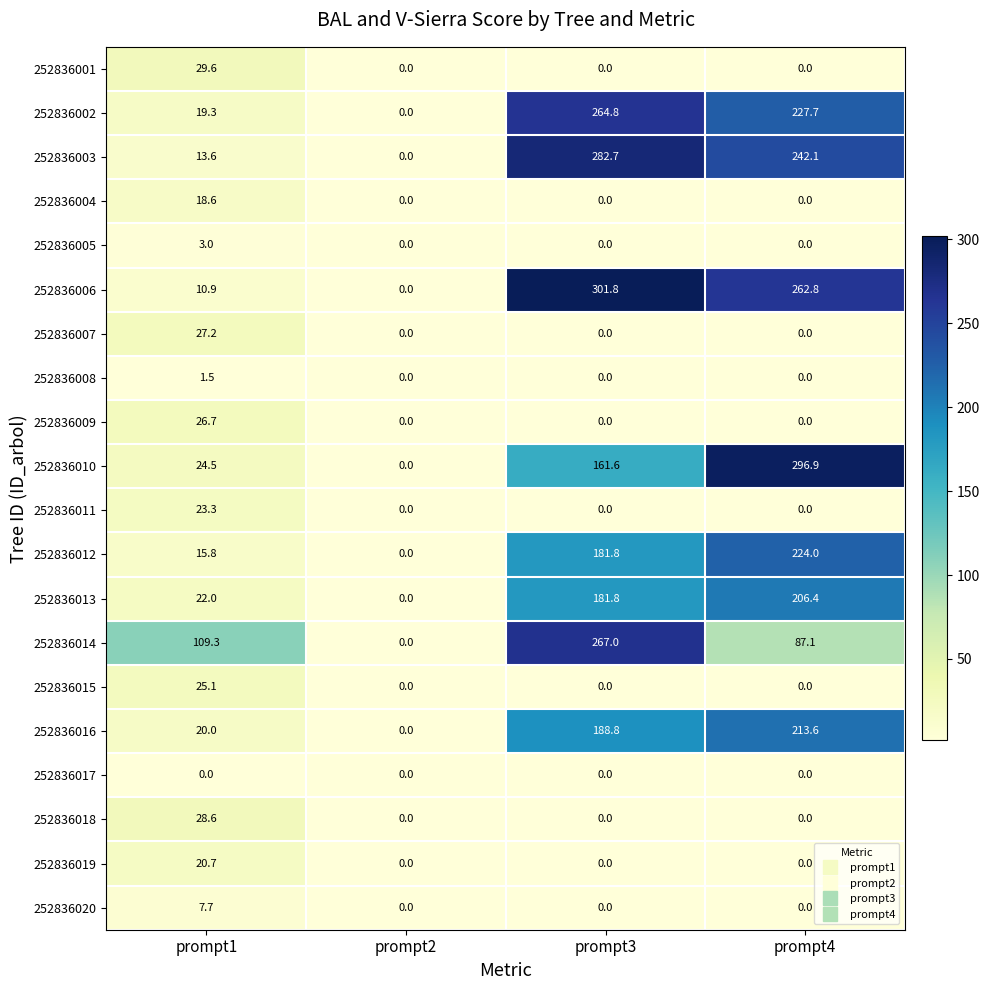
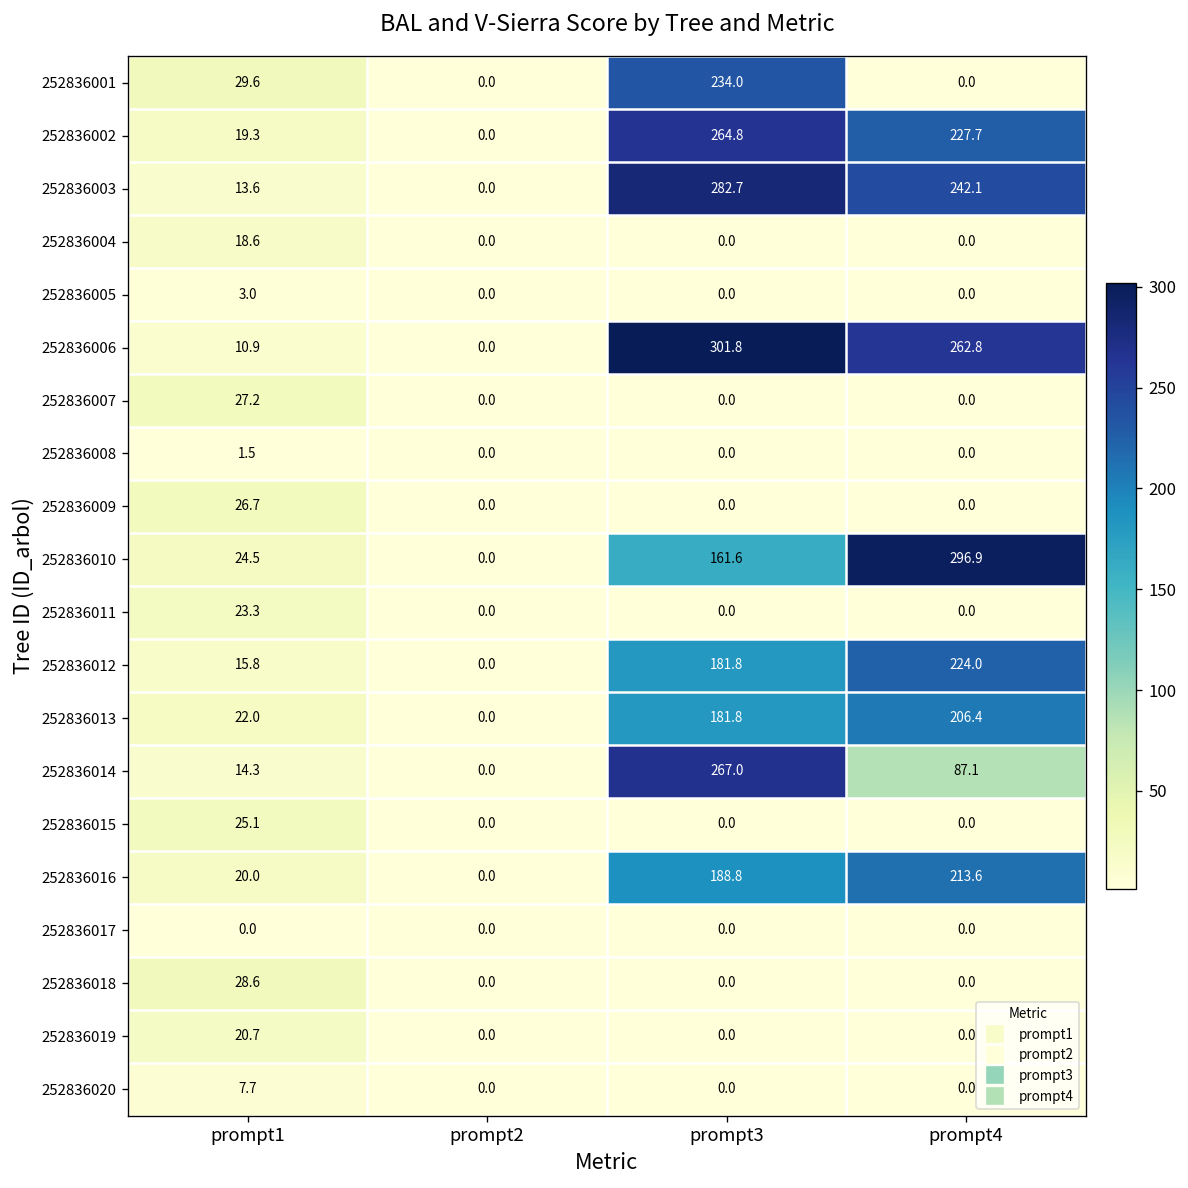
  {
    "252836001": {
      "prompt1": 29.6,
      "prompt2": 0.0,
-     "prompt3": 0.0,
+     "prompt3": 234.0,
      "prompt4": 0.0
    },
    "252836002": {
      "prompt1": 19.3,
      "prompt2": 0.0,
      "prompt3": 264.8,
      "prompt4": 227.7
    },
    "252836003": {
      "prompt1": 13.6,
      "prompt2": 0.0,
      "prompt3": 282.7,
      "prompt4": 242.1
    },
    "252836004": {
      "prompt1": 18.6,
      "prompt2": 0.0,
      "prompt3": 0.0,
      "prompt4": 0.0
    },
    "252836005": {
      "prompt1": 3.0,
      "prompt2": 0.0,
      "prompt3": 0.0,
      "prompt4": 0.0
    },
    "252836006": {
      "prompt1": 10.9,
      "prompt2": 0.0,
      "prompt3": 301.8,
      "prompt4": 262.8
    },
    "252836007": {
      "prompt1": 27.2,
      "prompt2": 0.0,
      "prompt3": 0.0,
      "prompt4": 0.0
    },
    "252836008": {
      "prompt1": 1.5,
      "prompt2": 0.0,
      "prompt3": 0.0,
      "prompt4": 0.0
    },
    "252836009": {
      "prompt1": 26.7,
      "prompt2": 0.0,
      "prompt3": 0.0,
      "prompt4": 0.0
    },
    "252836010": {
      "prompt1": 24.5,
      "prompt2": 0.0,
      "prompt3": 161.6,
      "prompt4": 296.9
    },
    "252836011": {
      "prompt1": 23.3,
      "prompt2": 0.0,
      "prompt3": 0.0,
      "prompt4": 0.0
    },
    "252836012": {
      "prompt1": 15.8,
      "prompt2": 0.0,
      "prompt3": 181.8,
      "prompt4": 224.0
    },
    "252836013": {
      "prompt1": 22.0,
      "prompt2": 0.0,
      "prompt3": 181.8,
      "prompt4": 206.4
    },
    "252836014": {
-     "prompt1": 109.3,
+     "prompt1": 14.3,
      "prompt2": 0.0,
      "prompt3": 267.0,
      "prompt4": 87.1
    },
    "252836015": {
      "prompt1": 25.1,
      "prompt2": 0.0,
      "prompt3": 0.0,
      "prompt4": 0.0
    },
    "252836016": {
      "prompt1": 20.0,
      "prompt2": 0.0,
      "prompt3": 188.8,
      "prompt4": 213.6
    },
    "252836017": {
      "prompt1": 0.0,
      "prompt2": 0.0,
      "prompt3": 0.0,
      "prompt4": 0.0
    },
    "252836018": {
      "prompt1": 28.6,
      "prompt2": 0.0,
      "prompt3": 0.0,
      "prompt4": 0.0
    },
    "252836019": {
      "prompt1": 20.7,
      "prompt2": 0.0,
      "prompt3": 0.0,
      "prompt4": 0.0
    },
    "252836020": {
      "prompt1": 7.7,
      "prompt2": 0.0,
      "prompt3": 0.0,
      "prompt4": 0.0
    }
  }
